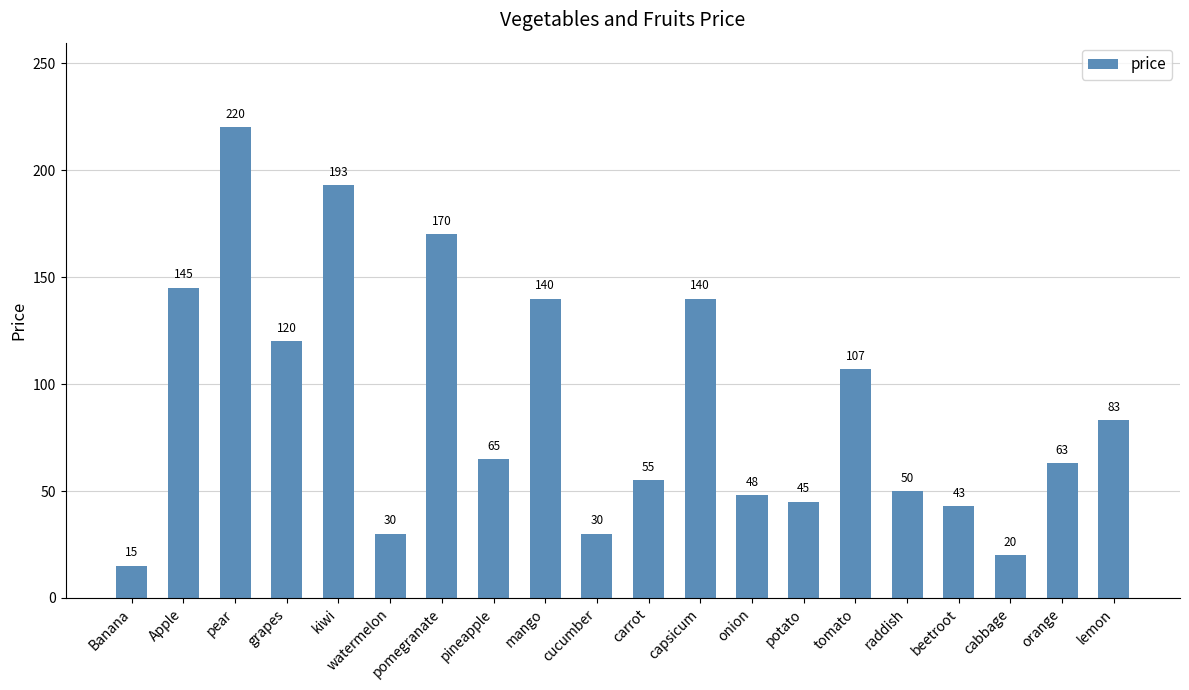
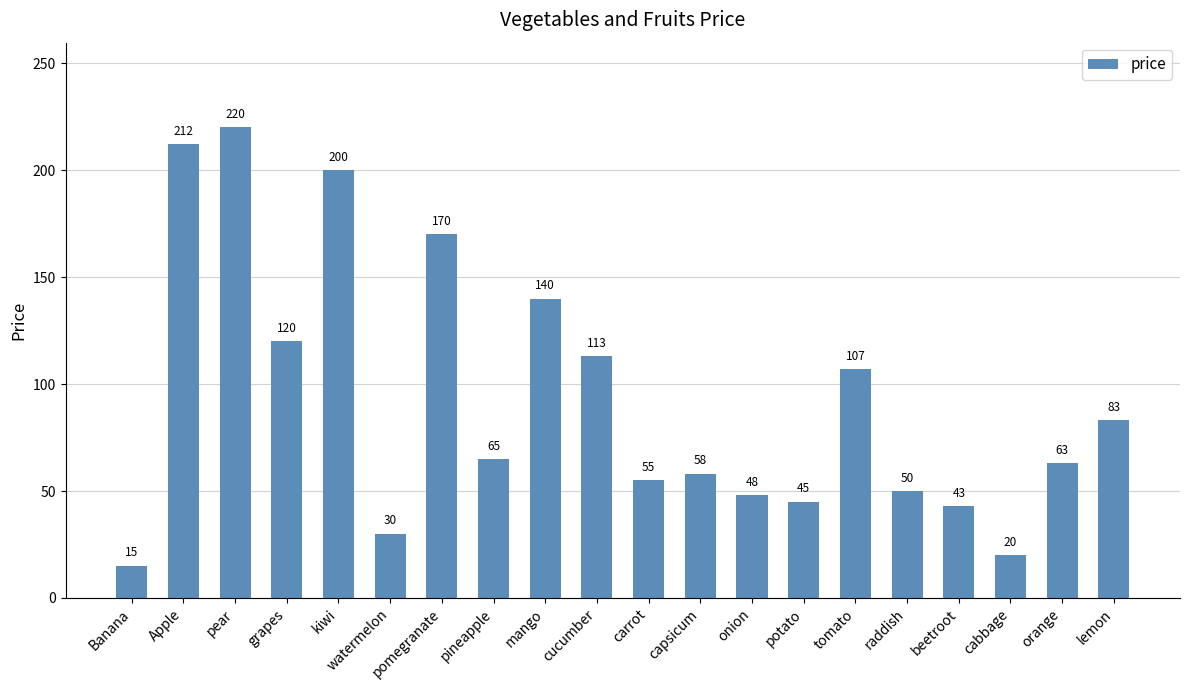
  {
    "Banana": 15,
-   "Apple": 145,
+   "Apple": 212,
    "pear": 220,
    "grapes": 120,
-   "kiwi": 193,
+   "kiwi": 200,
    "watermelon": 30,
    "pomegranate": 170,
    "pineapple": 65,
    "mango": 140,
-   "cucumber": 30,
+   "cucumber": 113,
    "carrot": 55,
-   "capsicum": 140,
+   "capsicum": 58,
    "onion": 48,
    "potato": 45,
    "tomato": 107,
    "raddish": 50,
    "beetroot": 43,
    "cabbage": 20,
    "orange": 63,
    "lemon": 83
  }
